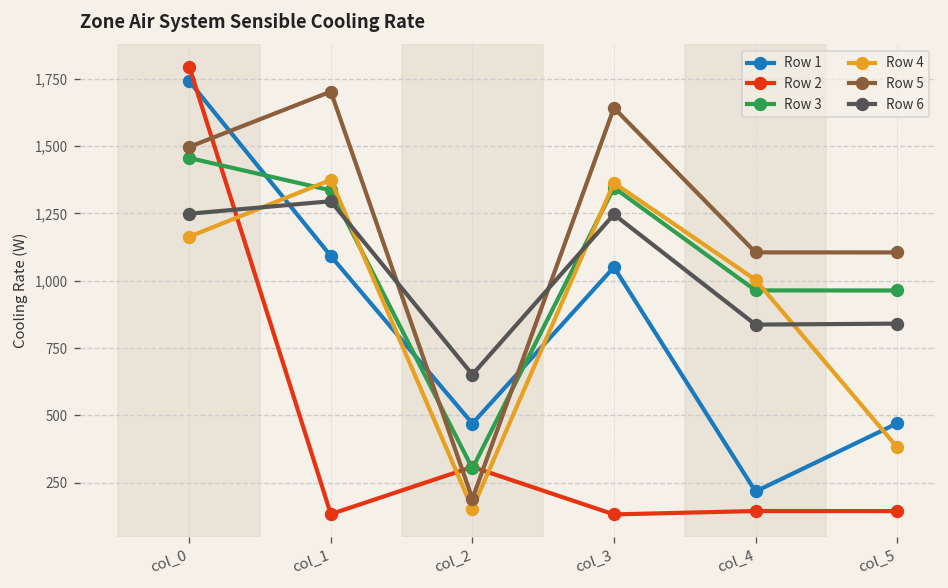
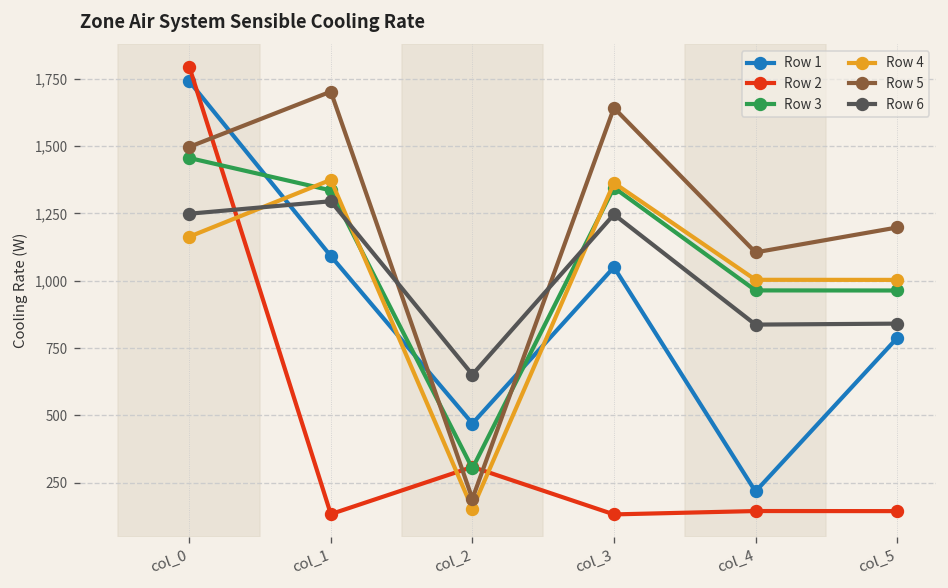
  {
    "Row 1": {
      "col_0": "1,740",
      "col_1": "1,090",
      "col_2": "470",
      "col_3": "1,050",
      "col_4": "220",
-     "col_5": "470"
+     "col_5": "790"
    },
    "Row 2": {
      "col_0": "1,800",
      "col_1": "130",
      "col_3": "130",
      "col_4": "140",
      "col_5": "140"
    },
    "Row 3": {
      "col_0": "1,460",
      "col_1": "1,340",
      "col_3": "1,350",
      "col_4": "960",
      "col_5": "960"
    },
    "Row 4": {
      "col_0": "1,160",
      "col_1": "1,380",
      "col_2": "150",
      "col_3": "1,360",
      "col_4": "1,000",
-     "col_5": "380"
+     "col_5": "1,000"
    },
    "Row 5": {
      "col_0": "1,500",
      "col_1": "1,700",
      "col_2": "190",
      "col_3": "1,640",
      "col_4": "1,110",
-     "col_5": "1,110"
+     "col_5": "1,200"
    },
    "Row 6": {
      "col_0": "1,250",
      "col_1": "1,300",
      "col_2": "650",
      "col_3": "1,250",
      "col_4": "840",
      "col_5": "840"
    }
  }
